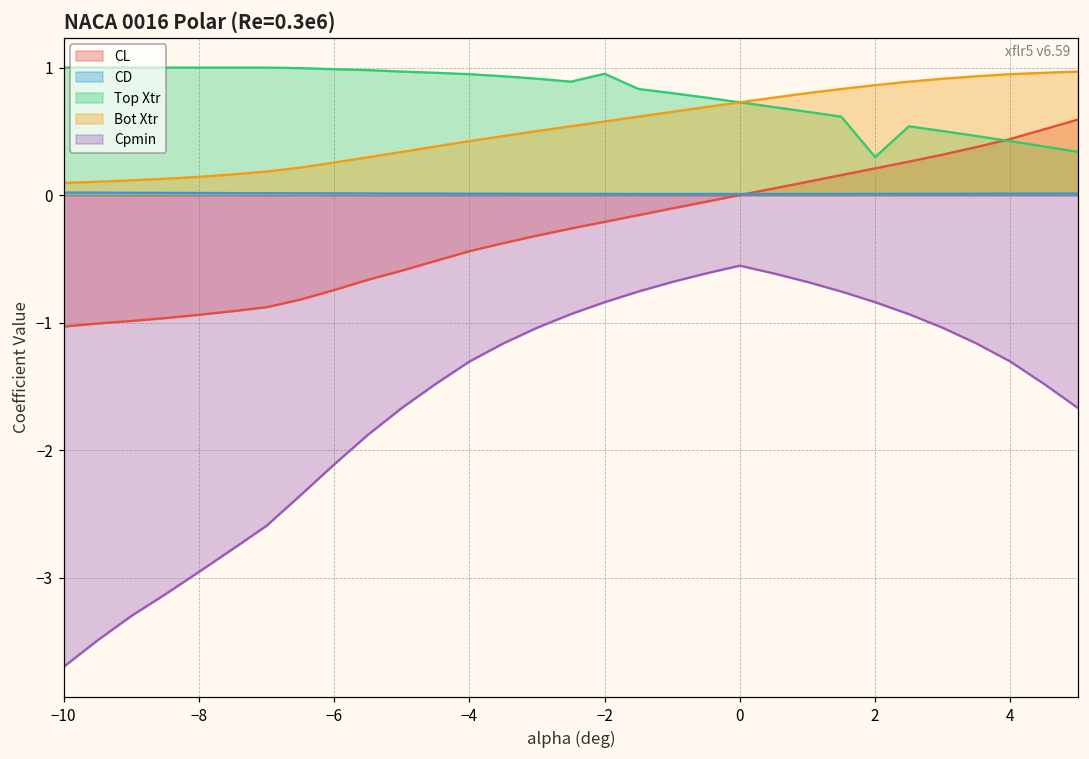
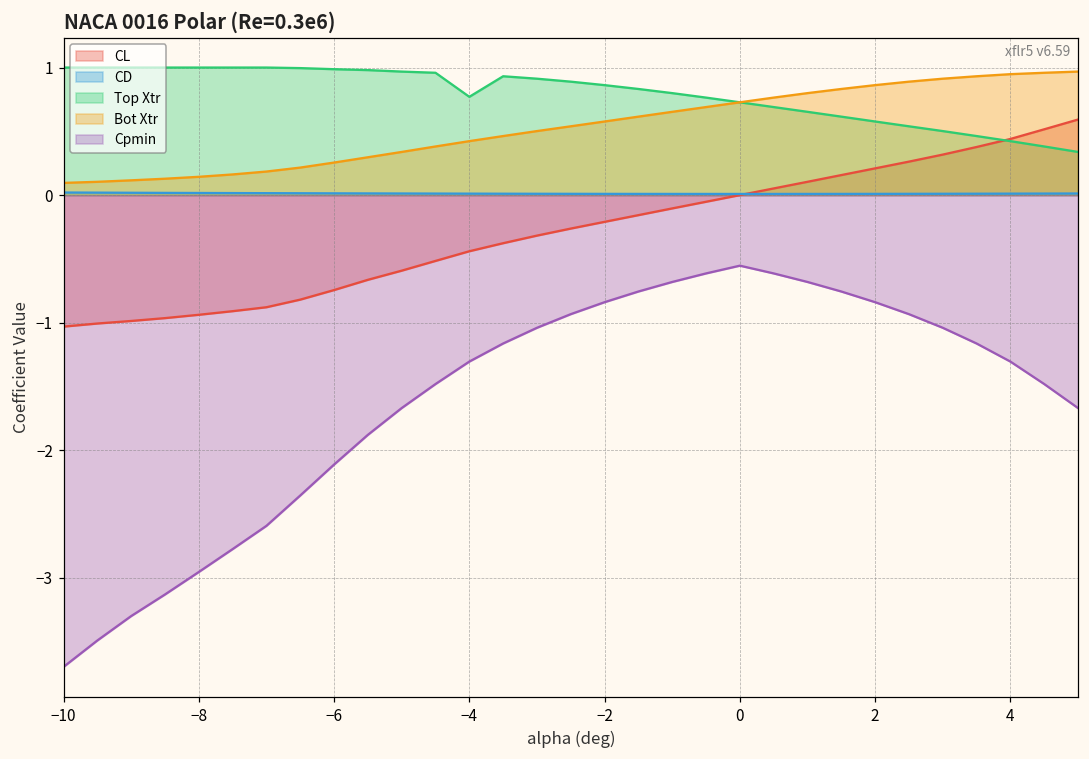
  {
    "Top Xtr": {
      "−10": 1.00,
      "−8": 1.00,
      "−6": 0.99,
-     "−4": 0.95,
-     "−2": 0.95,
-     "2": 0.30
+     "−4": 0.77,
+     "−2": 0.86,
+     "2": 0.58
    }
  }
